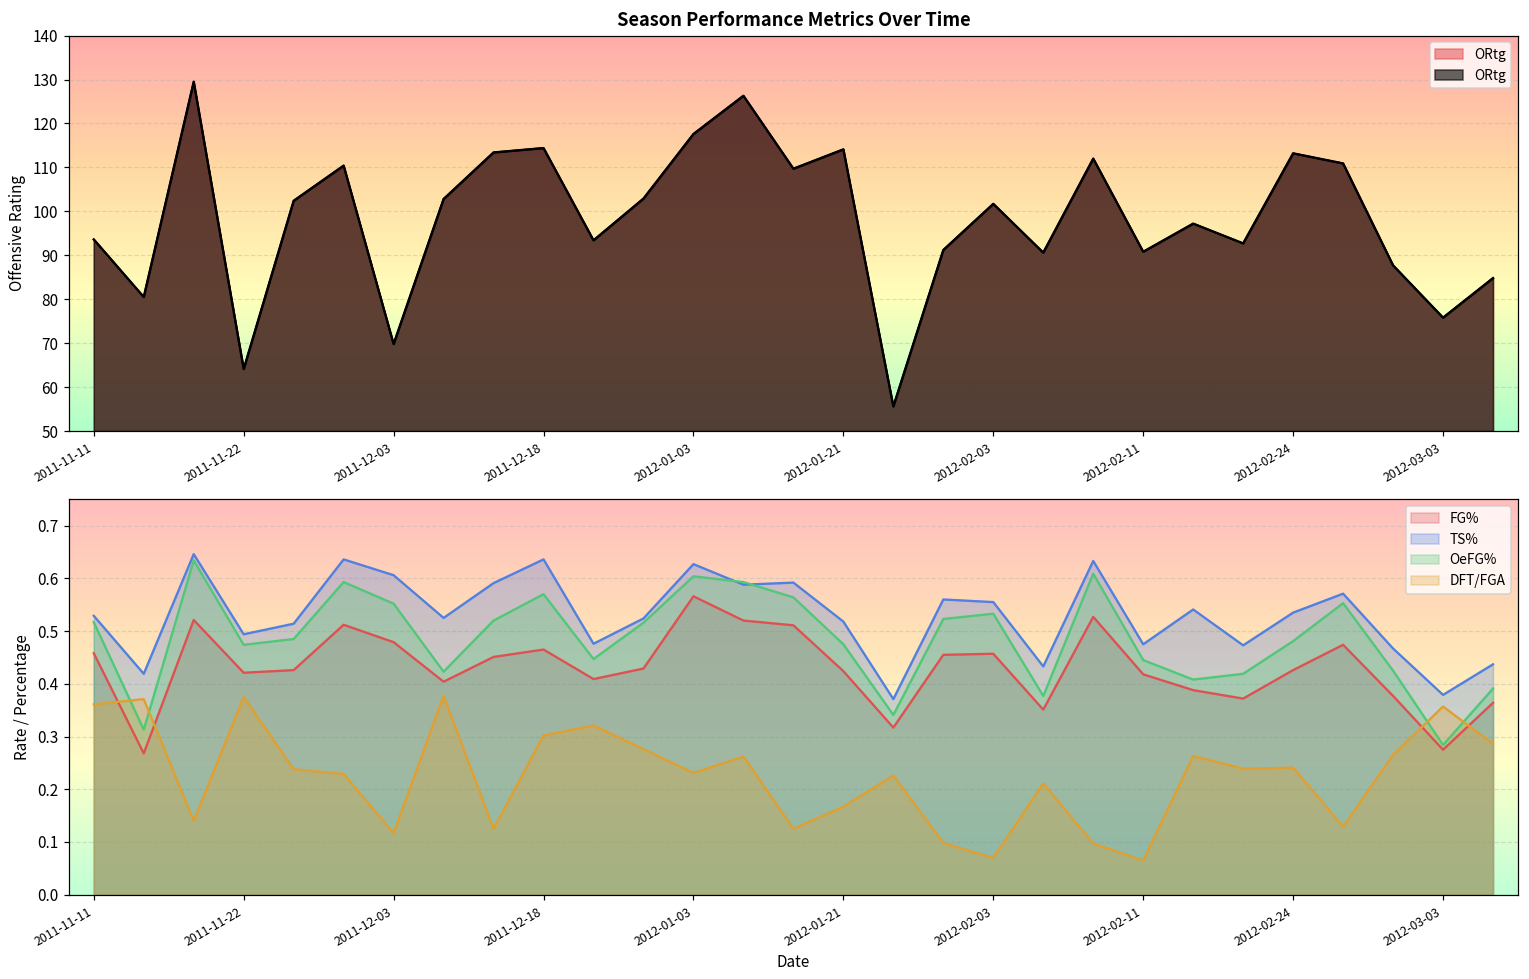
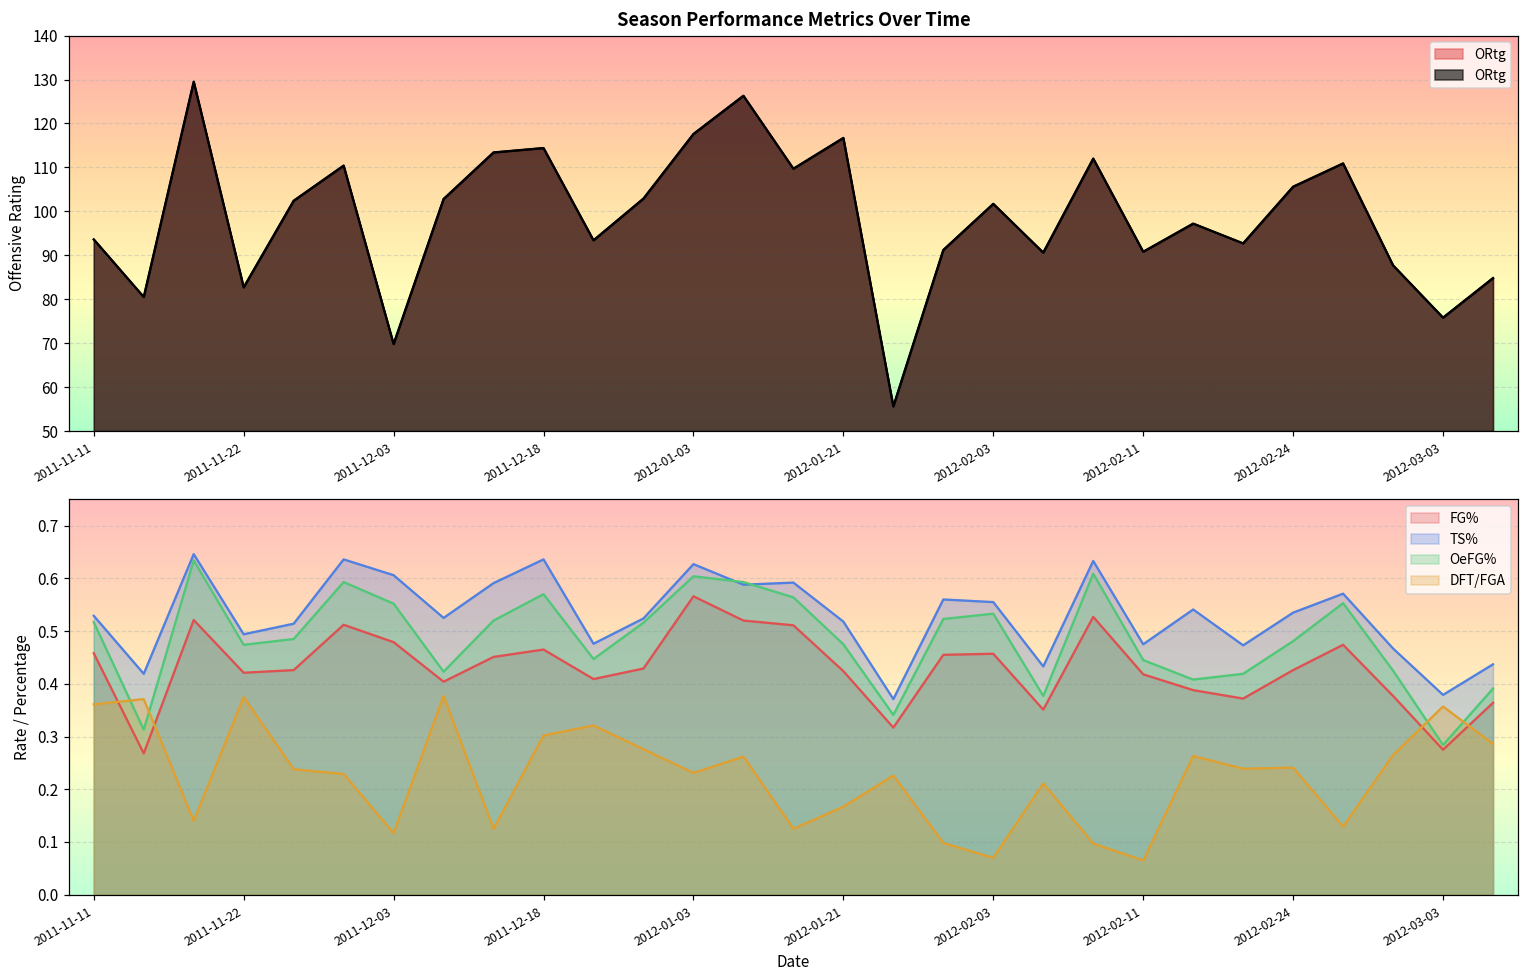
  {
    "Season Performance Metrics Over Time": {
      "2011-11-11": 94,
-     "2011-11-22": 64,
+     "2011-11-22": 83,
      "2011-12-03": 70,
      "2011-12-18": 114,
      "2012-01-03": 118,
-     "2012-01-21": 114,
+     "2012-01-21": 117,
      "2012-02-03": 102,
      "2012-02-11": 91,
-     "2012-02-24": 113,
+     "2012-02-24": 106,
      "2012-03-03": 76
    }
  }
